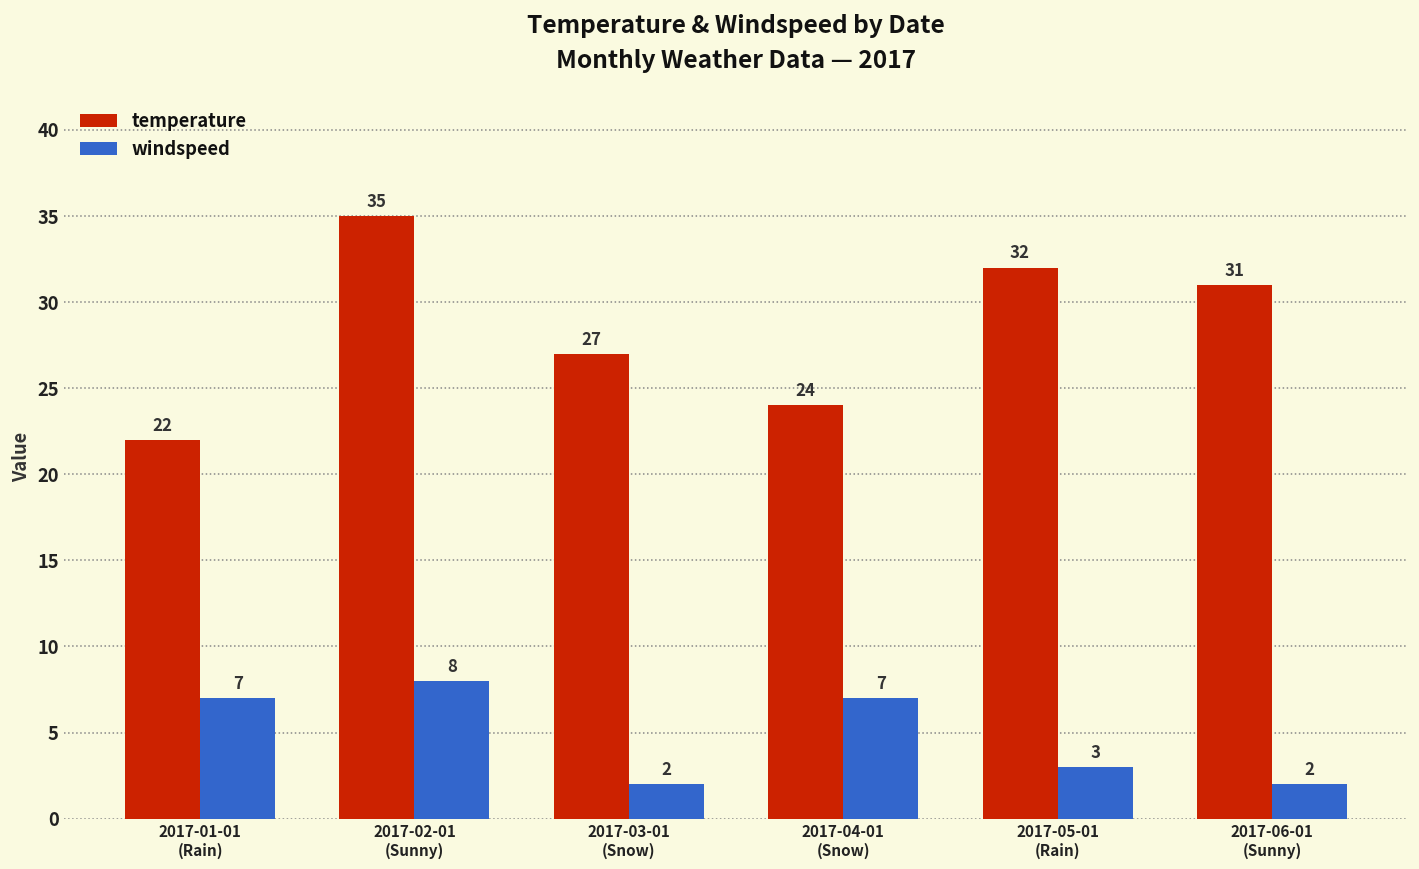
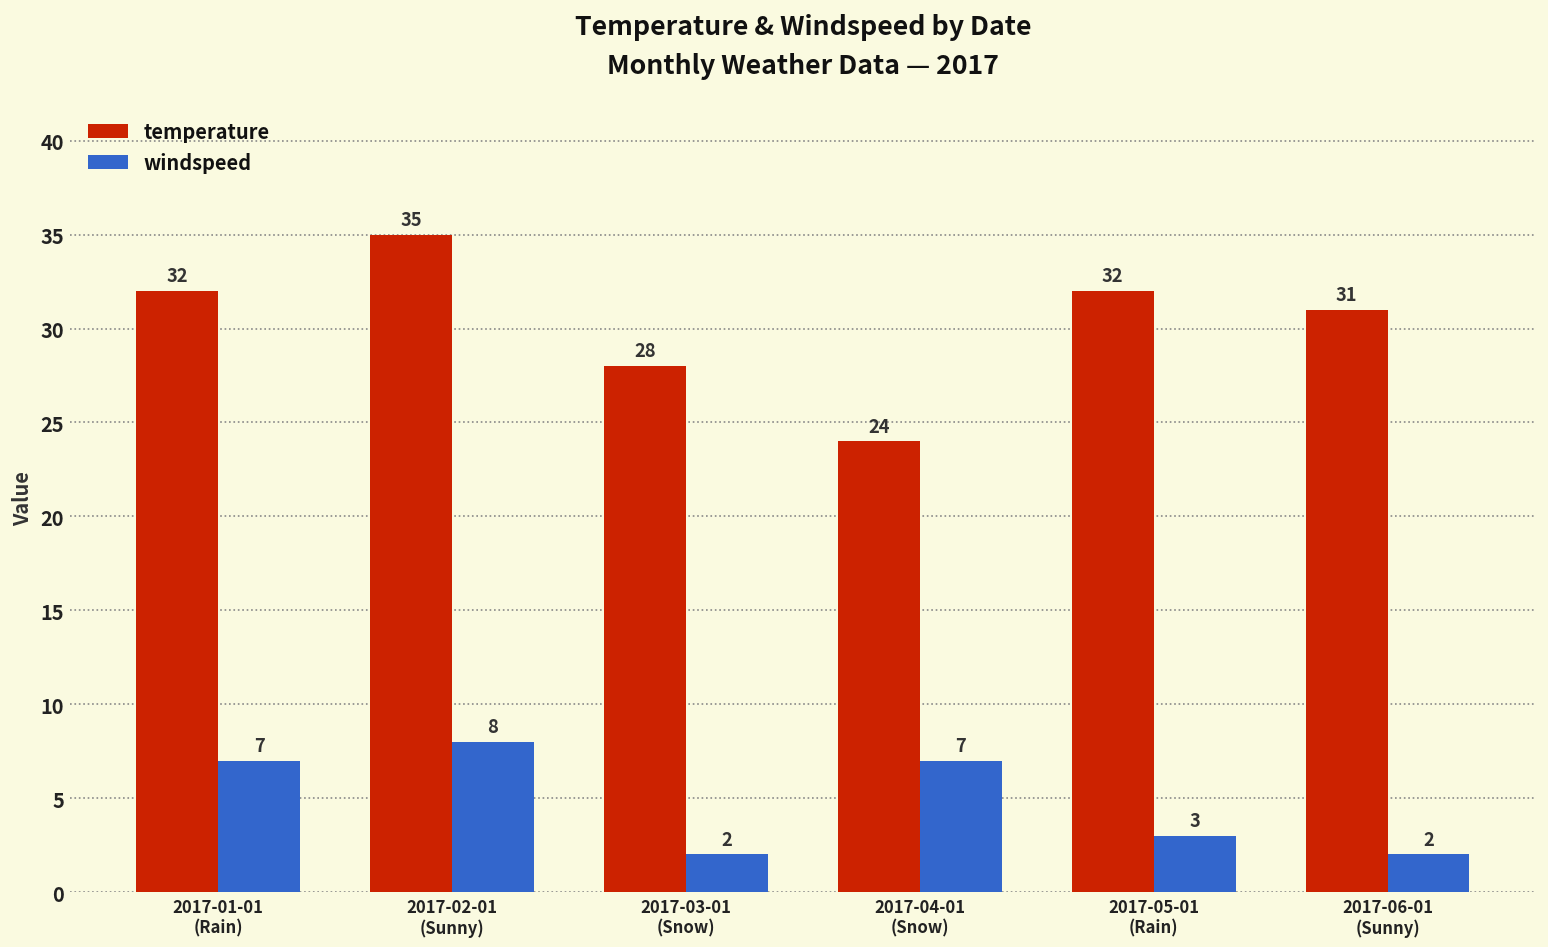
  {
    "temperature": {
-     "2017-01-01 (Rain)": 22,
+     "2017-01-01 (Rain)": 32,
      "2017-02-01 (Sunny)": 35,
-     "2017-03-01 (Snow)": 27,
+     "2017-03-01 (Snow)": 28,
      "2017-04-01 (Snow)": 24,
      "2017-05-01 (Rain)": 32,
      "2017-06-01 (Sunny)": 31
    },
    "windspeed": {
      "2017-01-01 (Rain)": 7,
      "2017-02-01 (Sunny)": 8,
      "2017-03-01 (Snow)": 2,
      "2017-04-01 (Snow)": 7,
      "2017-05-01 (Rain)": 3,
      "2017-06-01 (Sunny)": 2
    }
  }
